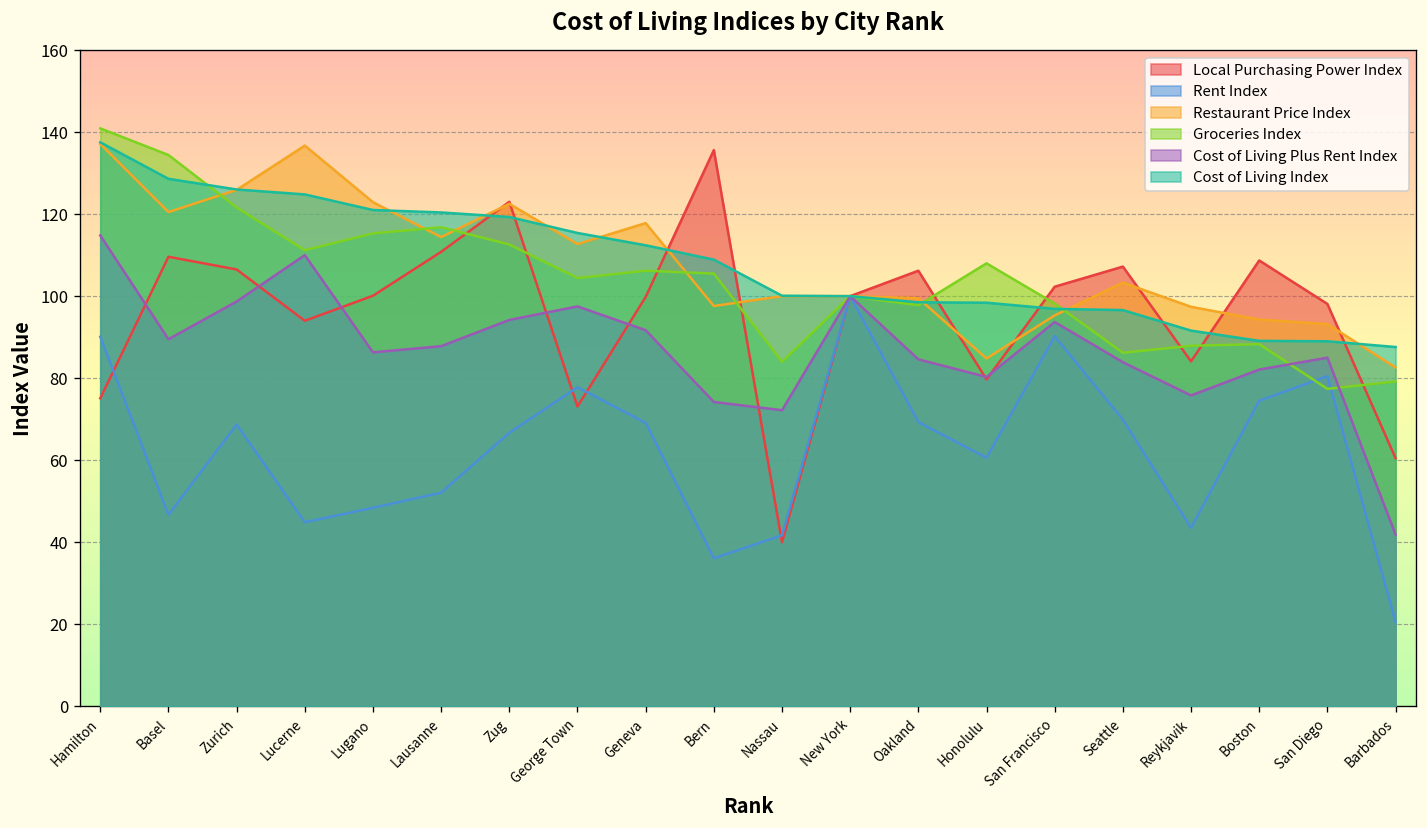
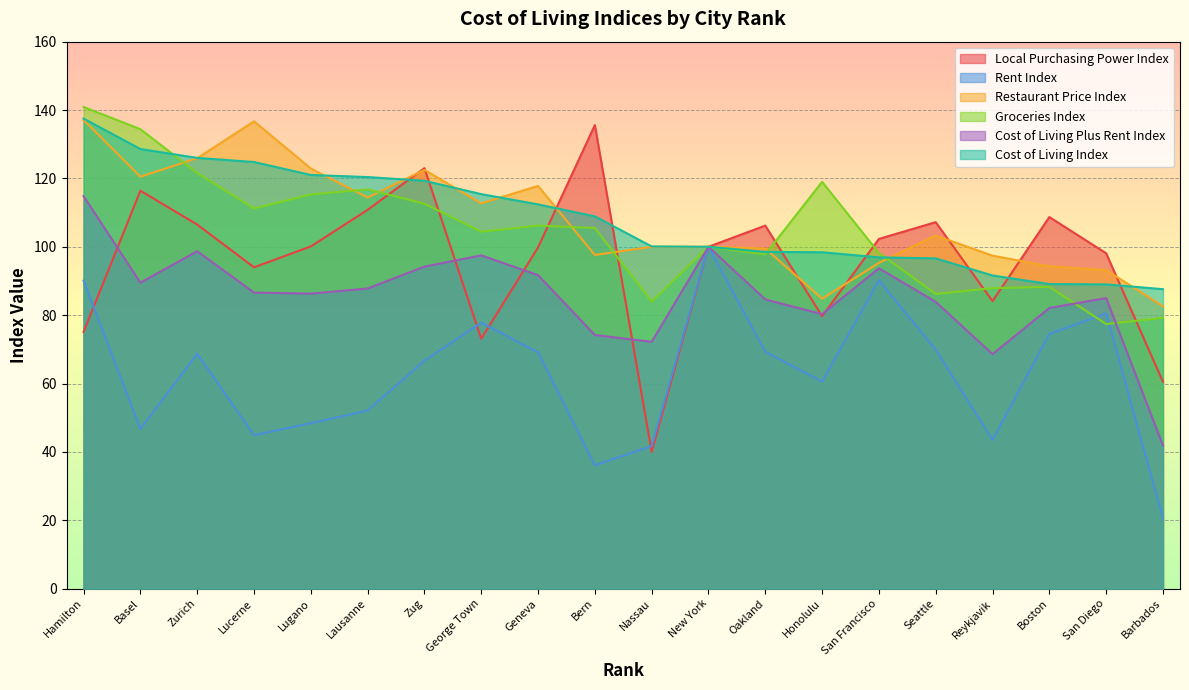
  {
    "Local Purchasing Power Index": {
      "Hamilton": 75,
-     "Basel": 110,
+     "Basel": 116,
      "Zurich": 107,
      "Lucerne": 94,
      "Lugano": 100,
      "Lausanne": 111,
      "George Town": 73,
      "Geneva": 100,
      "Bern": 136,
      "Nassau": 40,
      "Oakland": 106,
      "San Francisco": 102,
      "Seattle": 107,
      "Reykjavik": 84,
      "Boston": 109,
      "San Diego": 98,
      "Barbados": 61
    },
    "Rent Index": {
      "Hamilton": 90,
      "Basel": 47,
      "Zurich": 69,
      "Lucerne": 45,
      "Lugano": 48,
      "Lausanne": 52,
      "Zug": 67,
      "George Town": 78,
      "Geneva": 69,
      "Bern": 36,
      "Nassau": 42,
      "Oakland": 69,
      "Honolulu": 61,
      "San Francisco": 90,
      "Seattle": 70,
      "Reykjavik": 44,
      "Boston": 75,
      "San Diego": 81,
      "Barbados": 21
    },
    "Restaurant Price Index": {
      "Basel": 121,
      "Lucerne": 137,
      "Lugano": 123,
      "Lausanne": 114,
      "George Town": 113,
      "Geneva": 118,
      "Bern": 98,
      "Oakland": 100,
      "Honolulu": 85,
      "San Francisco": 95,
      "Seattle": 103,
      "Reykjavik": 97,
      "Boston": 94,
      "San Diego": 93,
      "Barbados": 83
    },
    "Groceries Index": {
      "Hamilton": 141,
      "Basel": 134,
      "Zurich": 122,
      "Lucerne": 111,
      "Lugano": 115,
      "Lausanne": 117,
      "Zug": 113,
      "George Town": 104,
      "Geneva": 106,
      "Bern": 106,
      "Nassau": 84,
-     "Honolulu": 108,
+     "Honolulu": 119,
      "San Francisco": 98,
      "Seattle": 86,
      "Reykjavik": 88,
      "Boston": 88,
      "San Diego": 77,
      "Barbados": 79
    },
    "Cost of Living Plus Rent Index": {
      "Hamilton": 115,
      "Basel": 90,
      "Zurich": 99,
-     "Lucerne": 110,
+     "Lucerne": 87,
      "Lugano": 86,
      "Lausanne": 88,
      "Zug": 94,
      "George Town": 98,
      "Geneva": 92,
      "Bern": 74,
      "Nassau": 72,
      "Oakland": 85,
      "San Francisco": 94,
      "Seattle": 84,
-     "Reykjavik": 76,
+     "Reykjavik": 69,
      "Boston": 82,
      "San Diego": 85,
      "Barbados": 42
    },
    "Cost of Living Index": {
      "Basel": 129,
      "Lucerne": 125,
      "Lugano": 121,
      "Lausanne": 120,
      "Zug": 119,
      "George Town": 115,
      "Geneva": 112,
      "Bern": 109,
      "Honolulu": 98,
      "San Francisco": 97,
      "Seattle": 97,
      "Reykjavik": 92,
      "Boston": 89,
      "San Diego": 89,
      "Barbados": 88
    }
  }
